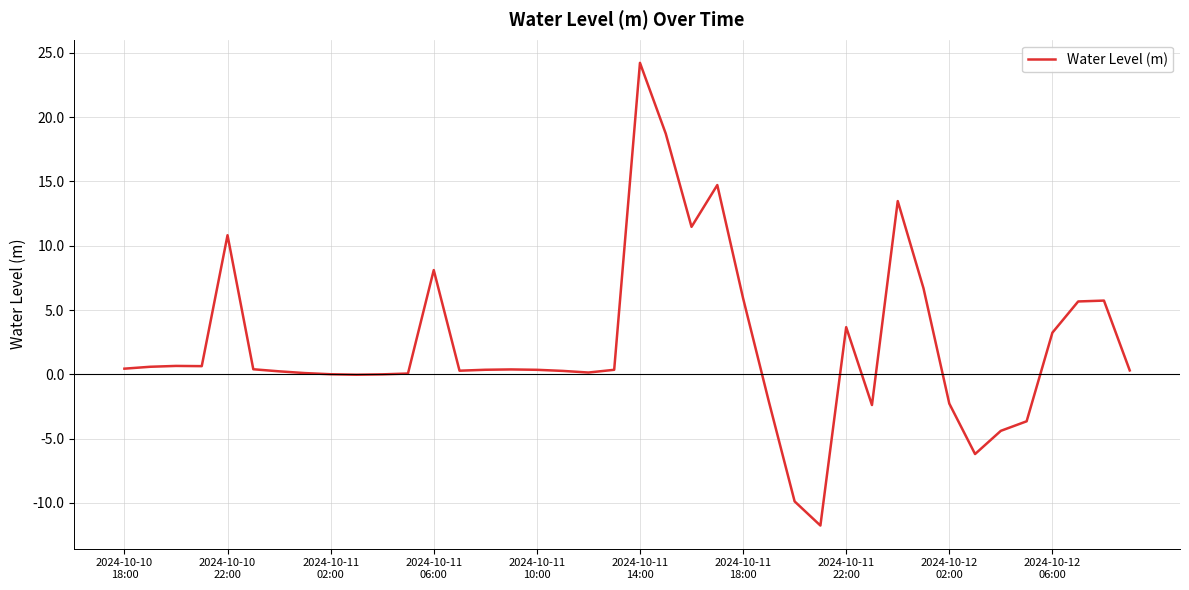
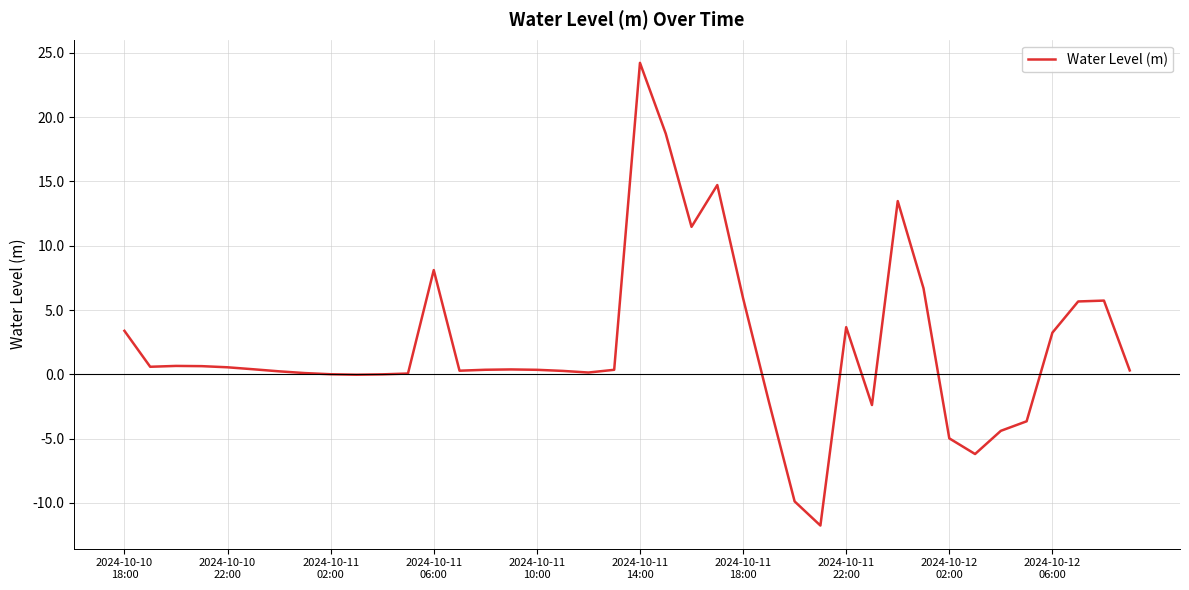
  {
-   "2024-10-10 18:00": 0.4,
-   "2024-10-10 22:00": 10.8,
+   "2024-10-10 18:00": 3.4,
+   "2024-10-10 22:00": 0.5,
    "2024-10-11 02:00": 0.0,
    "2024-10-11 06:00": 8.1,
    "2024-10-11 10:00": 0.4,
    "2024-10-11 14:00": 24.2,
    "2024-10-11 18:00": 5.9,
    "2024-10-11 22:00": 3.7,
-   "2024-10-12 02:00": -2.3,
+   "2024-10-12 02:00": -5.0,
    "2024-10-12 06:00": 3.2
  }
